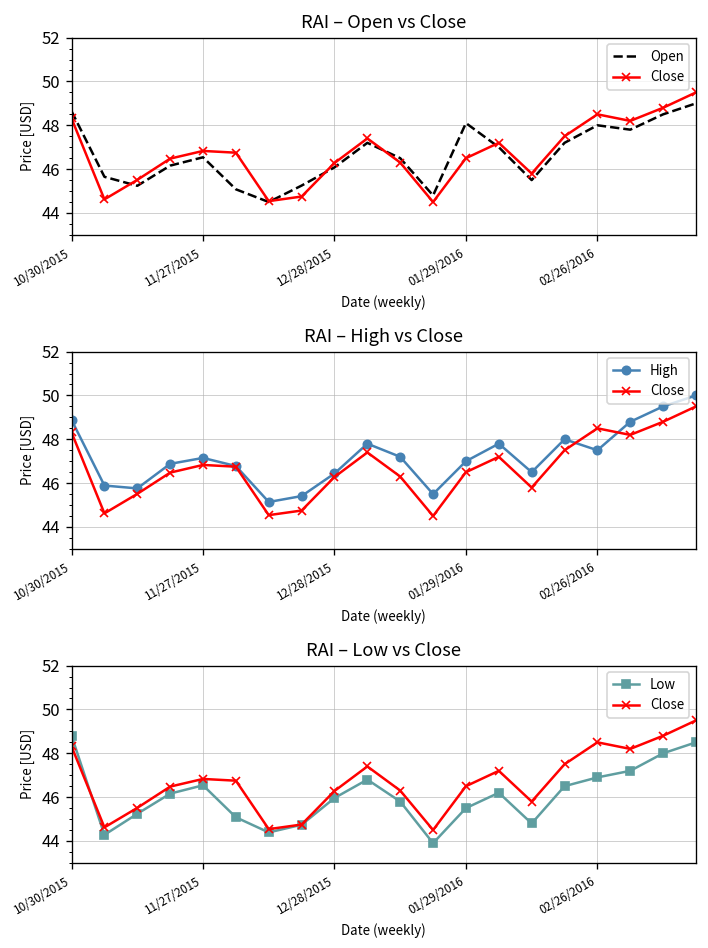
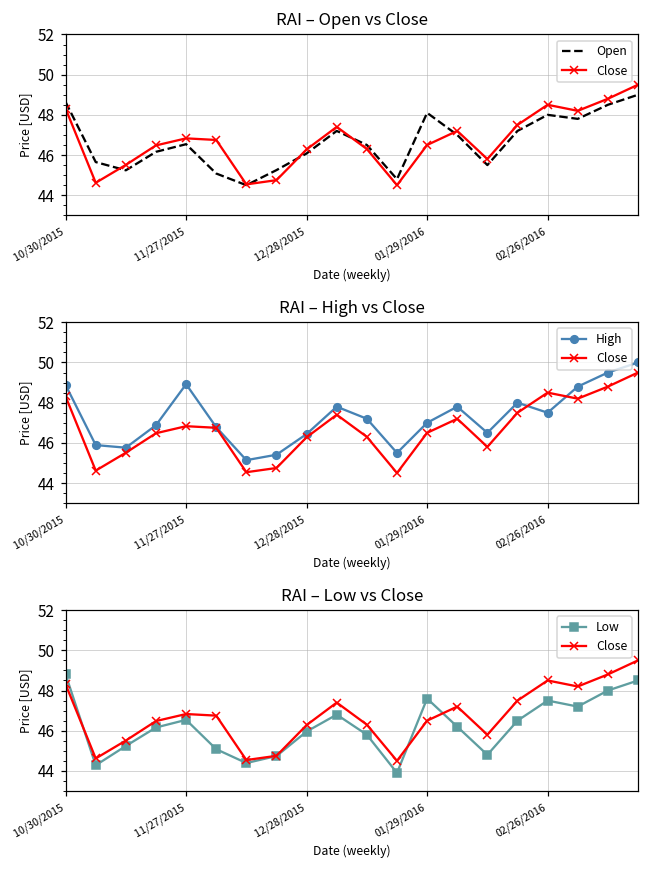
  {
    "RAI – Open vs Close": {
      "Open": {
        "10/30/2015": 48.6,
        "11/27/2015": 46.5,
        "12/28/2015": 46.1,
        "01/29/2016": 48.1,
        "02/26/2016": 48.0
      },
      "Close": {
        "10/30/2015": 48.3,
        "11/27/2015": 46.8,
        "12/28/2015": 46.3,
        "01/29/2016": 46.5,
        "02/26/2016": 48.5
      }
    },
    "RAI – High vs Close": {
      "High": {
        "10/30/2015": 48.9,
-       "11/27/2015": 47.2,
+       "11/27/2015": 48.9,
        "12/28/2015": 46.4,
        "01/29/2016": 47.0,
        "02/26/2016": 47.5
      },
      "Close": {
        "10/30/2015": 48.3,
        "11/27/2015": 46.8,
        "12/28/2015": 46.3,
        "01/29/2016": 46.5,
        "02/26/2016": 48.5
      }
    },
    "RAI – Low vs Close": {
      "Low": {
        "10/30/2015": 48.8,
        "11/27/2015": 46.5,
        "12/28/2015": 46.0,
-       "01/29/2016": 45.5,
-       "02/26/2016": 46.9
+       "01/29/2016": 47.6,
+       "02/26/2016": 47.5
      },
      "Close": {
        "10/30/2015": 48.3,
        "11/27/2015": 46.8,
        "12/28/2015": 46.3,
        "01/29/2016": 46.5,
        "02/26/2016": 48.5
      }
    }
  }
